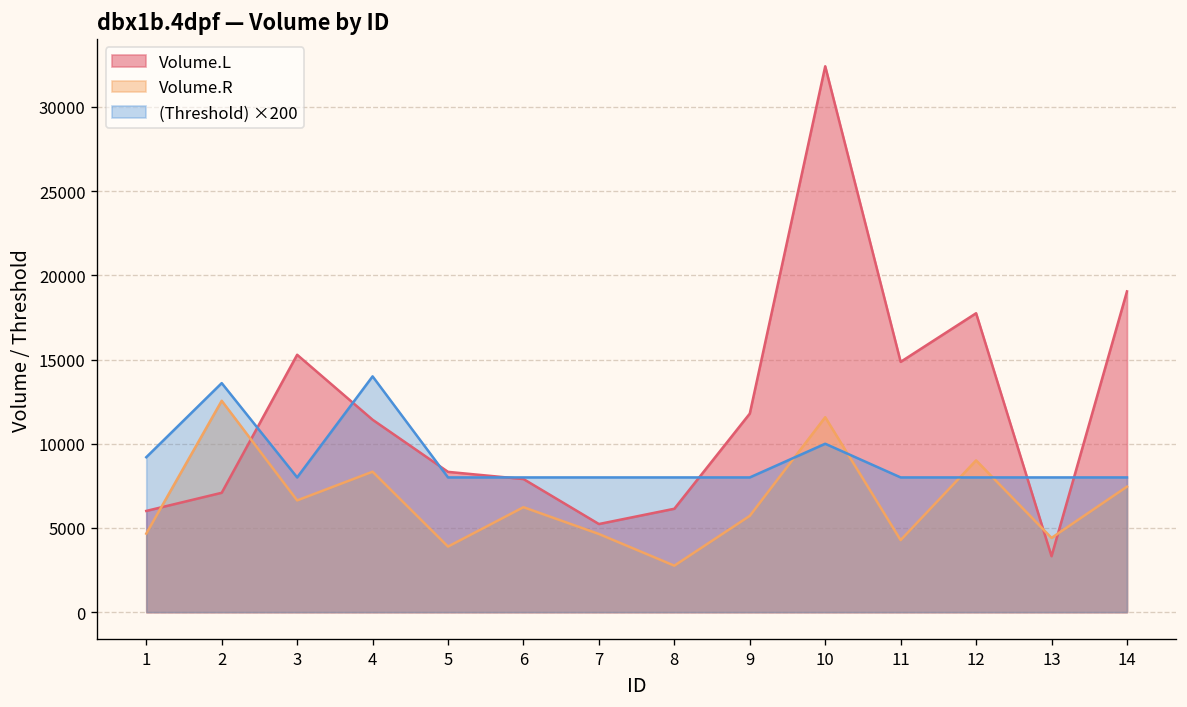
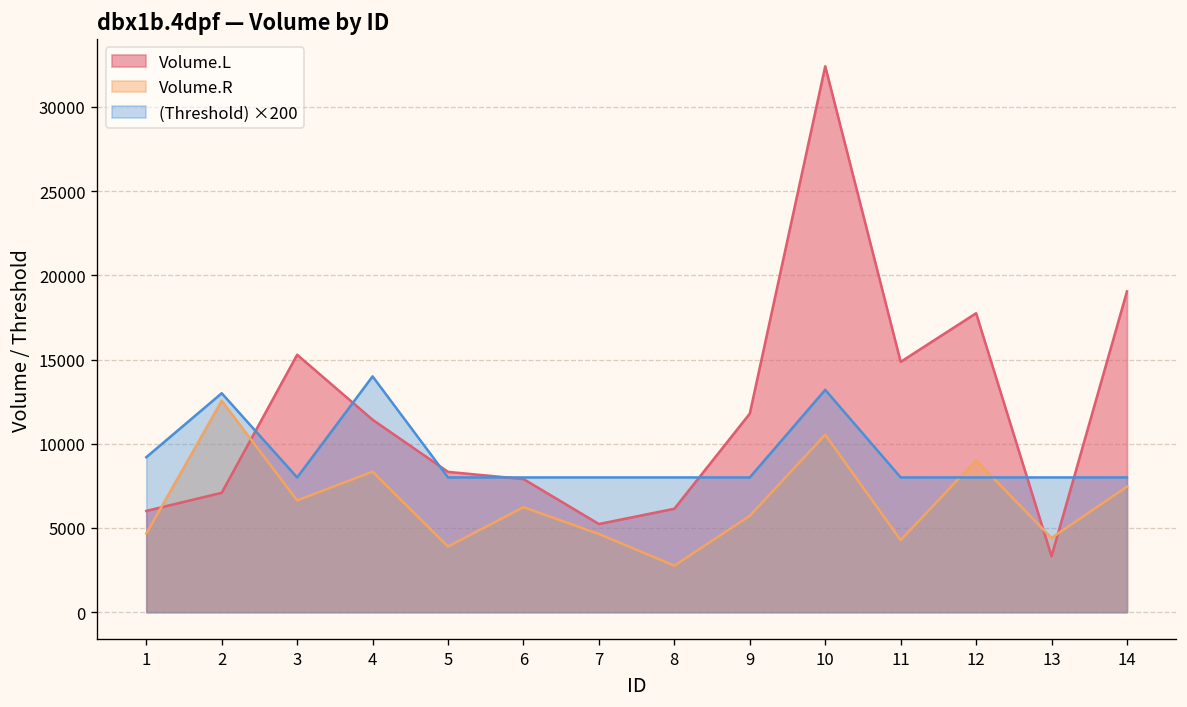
  {
    "Volume.L": {
      "1": 6000,
      "2": 7100,
      "3": 15300,
      "4": 11400,
      "5": 8300,
      "7": 5200,
      "8": 6100,
      "9": 11800,
      "10": 32400,
      "11": 14900,
      "12": 17700,
      "13": 3300,
      "14": 19000
    },
    "Volume.R": {
      "1": 4700,
      "2": 12600,
      "3": 6600,
      "4": 8300,
      "5": 3900,
      "6": 6200,
      "7": 4600,
      "8": 2800,
      "9": 5700,
-     "10": 11600,
+     "10": 10500,
      "11": 4300,
      "12": 9000,
      "13": 4400,
      "14": 7500
    },
    "(Threshold) ×200": {
      "1": 9200,
-     "2": 13600,
+     "2": 13000,
      "3": 8000,
      "4": 14000,
      "5": 8000,
      "7": 8000,
      "8": 8000,
      "9": 8000,
-     "10": 10000,
+     "10": 13200,
      "11": 8000,
      "12": 8000,
      "13": 8000,
      "14": 8000
    }
  }
